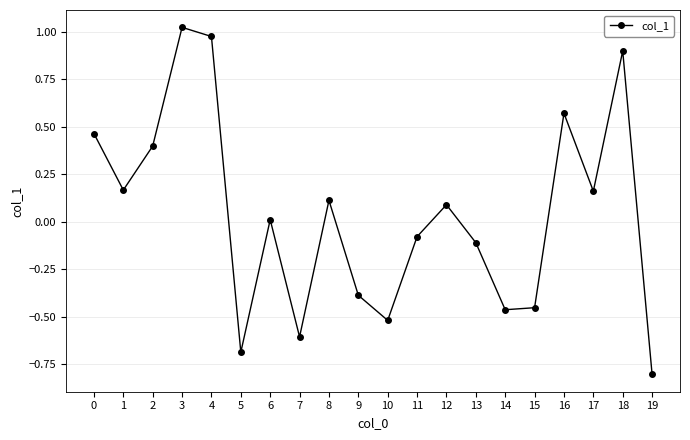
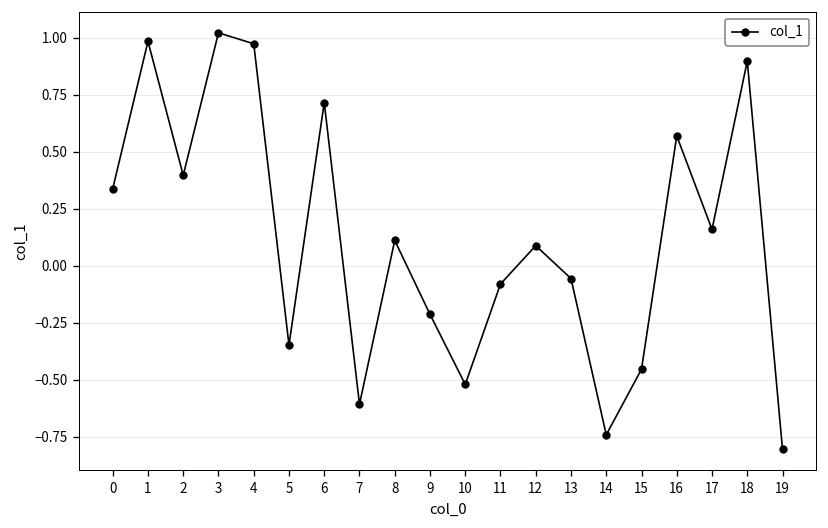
  {
-   "0": 0.46,
-   "1": 0.17,
+   "0": 0.34,
+   "1": 0.98,
    "2": 0.40,
    "3": 1.02,
    "4": 0.97,
-   "5": -0.69,
-   "6": 0.01,
+   "5": -0.35,
+   "6": 0.72,
    "7": -0.61,
    "8": 0.11,
-   "9": -0.39,
+   "9": -0.21,
    "10": -0.52,
    "11": -0.08,
    "12": 0.09,
-   "13": -0.11,
-   "14": -0.46,
+   "13": -0.06,
+   "14": -0.74,
    "15": -0.45,
    "16": 0.57,
    "17": 0.16,
    "18": 0.90,
    "19": -0.80
  }
